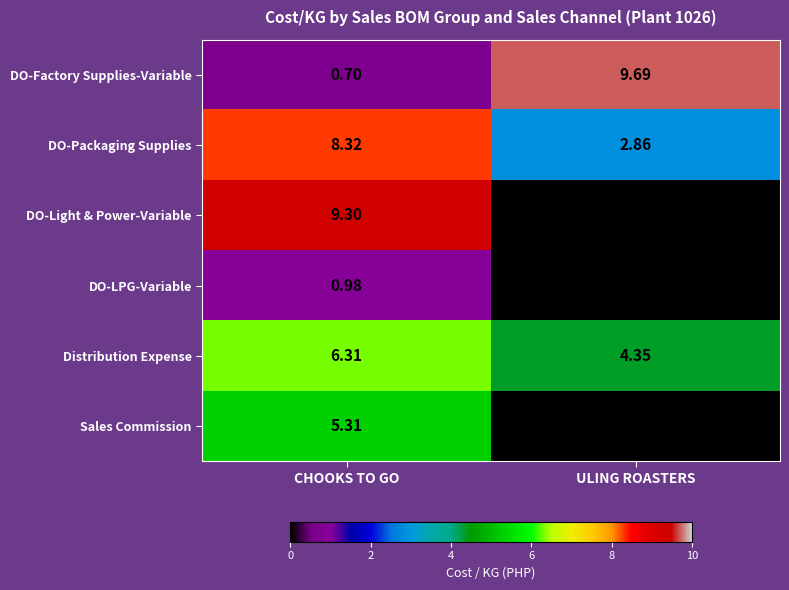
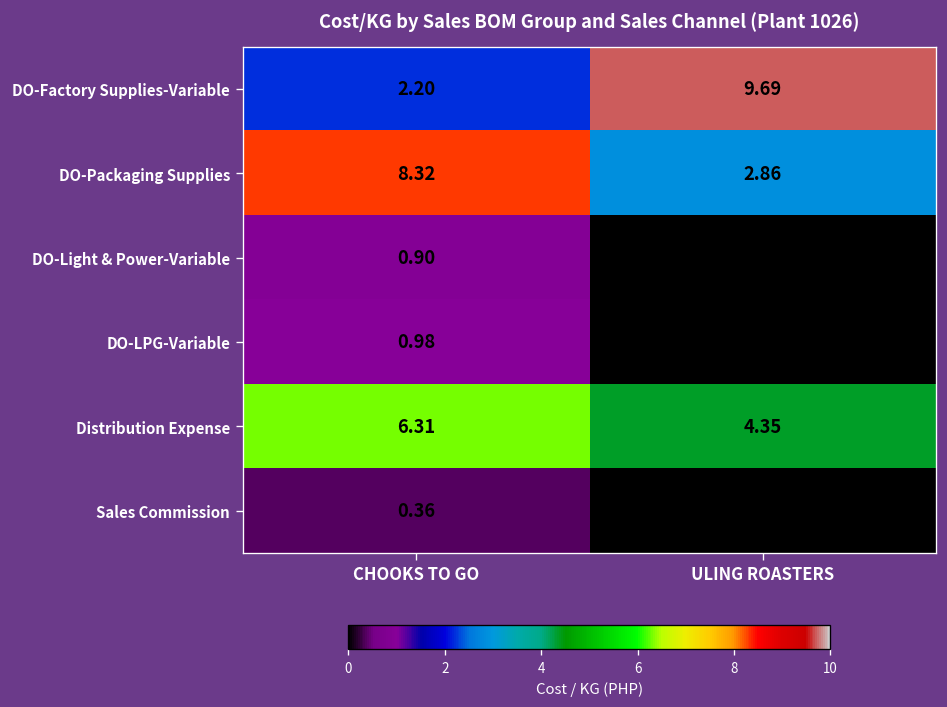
  {
    "DO-Factory Supplies-Variable": {
-     "CHOOKS TO GO": 0.70,
+     "CHOOKS TO GO": 2.20,
      "ULING ROASTERS": 9.69
    },
    "DO-Packaging Supplies": {
      "CHOOKS TO GO": 8.32,
      "ULING ROASTERS": 2.86
    },
    "DO-Light & Power-Variable": {
-     "CHOOKS TO GO": 9.30
+     "CHOOKS TO GO": 0.90
    },
    "DO-LPG-Variable": {
      "CHOOKS TO GO": 0.98
    },
    "Distribution Expense": {
      "CHOOKS TO GO": 6.31,
      "ULING ROASTERS": 4.35
    },
    "Sales Commission": {
-     "CHOOKS TO GO": 5.31
+     "CHOOKS TO GO": 0.36
    }
  }
